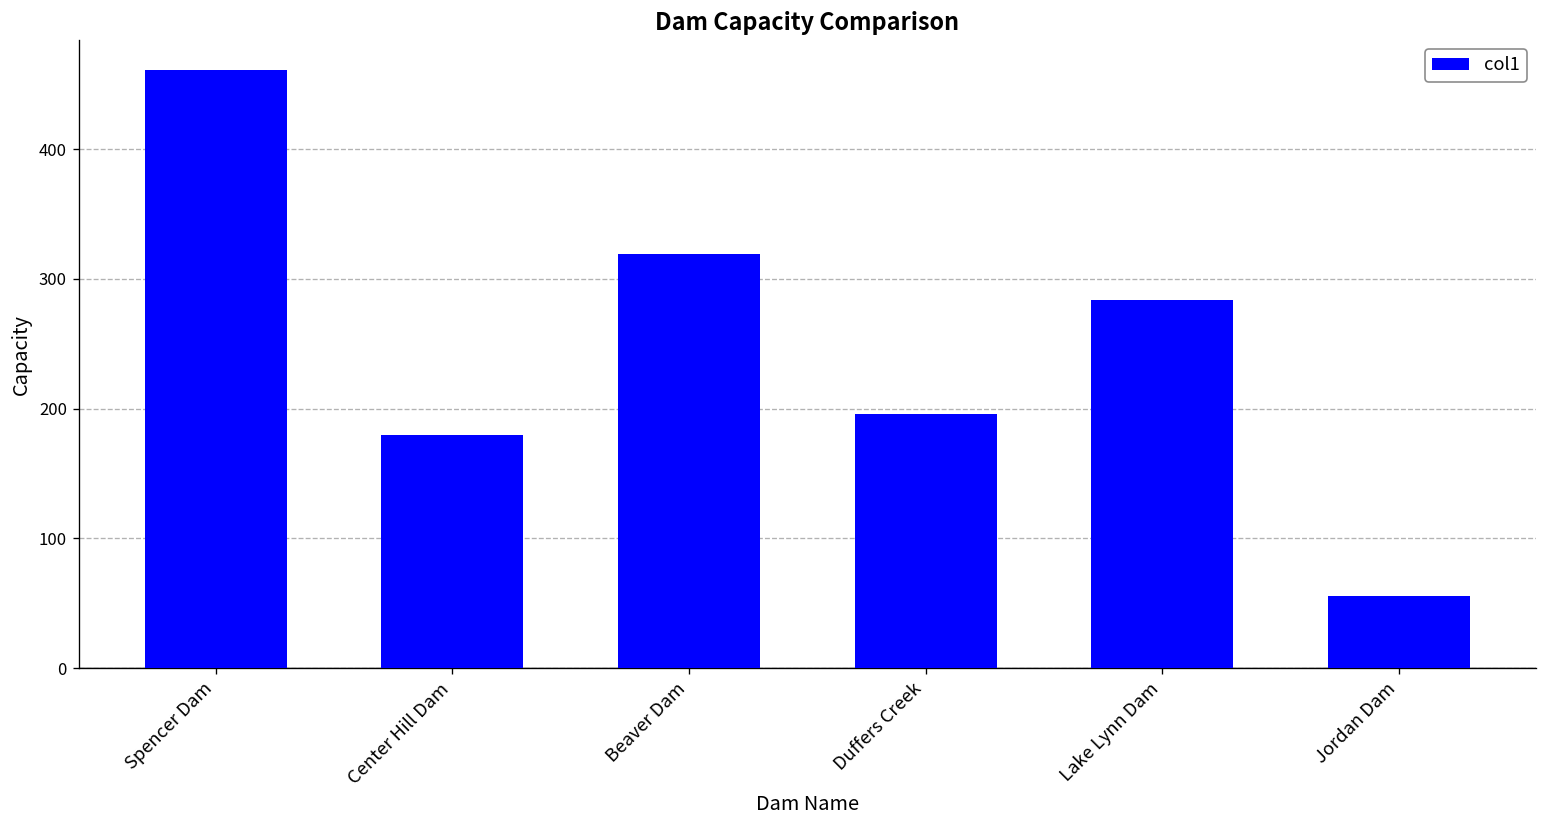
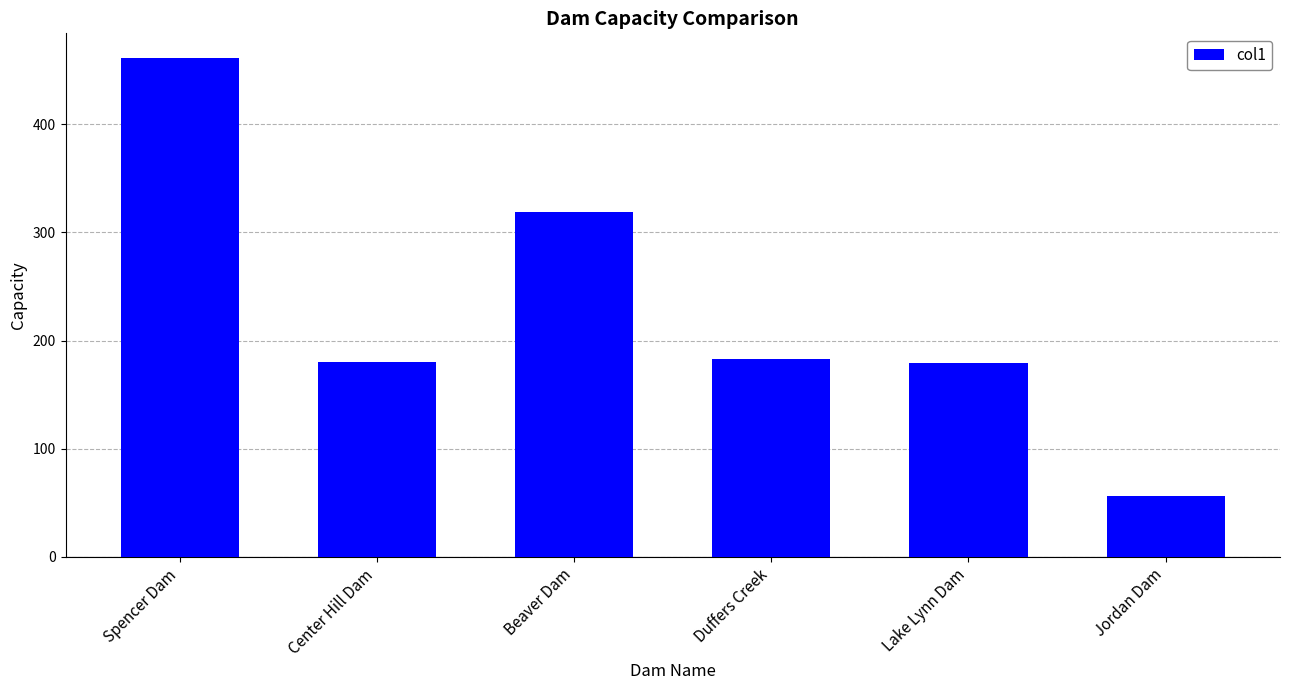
  {
    "Spencer Dam": 461,
    "Center Hill Dam": 180,
    "Beaver Dam": 319,
-   "Duffers Creek": 196,
-   "Lake Lynn Dam": 284,
+   "Duffers Creek": 183,
+   "Lake Lynn Dam": 179,
    "Jordan Dam": 56
  }
